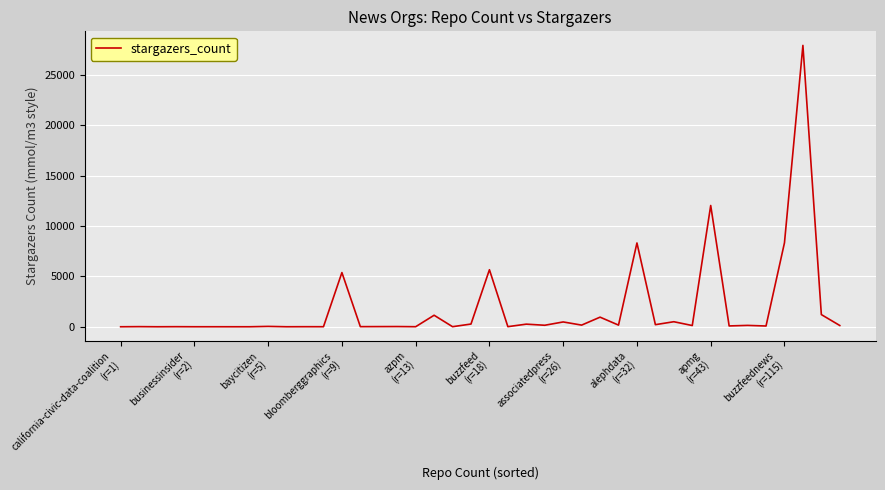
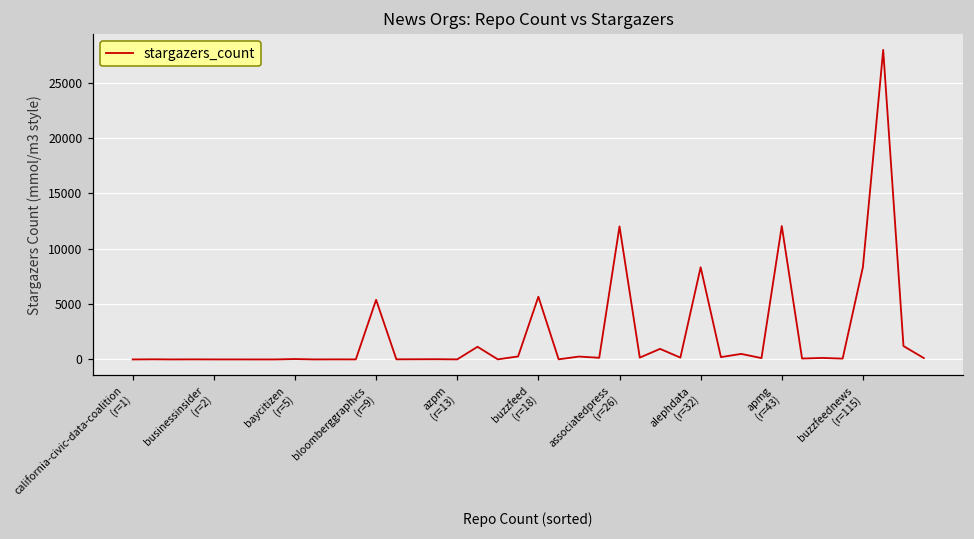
  {
    "california-civic-data-coalition (r=1)": 0,
    "businessinsider (r=2)": 0,
    "baycitizen (r=5)": 0,
    "bloomberggraphics (r=9)": 5400,
    "azpm (r=13)": 0,
    "buzzfeed (r=18)": 5700,
-   "associatedpress (r=26)": 500,
+   "associatedpress (r=26)": 12000,
    "alephdata (r=32)": 8300,
    "apmg (r=43)": 12000,
    "buzzfeednews (r=115)": 8300
  }
